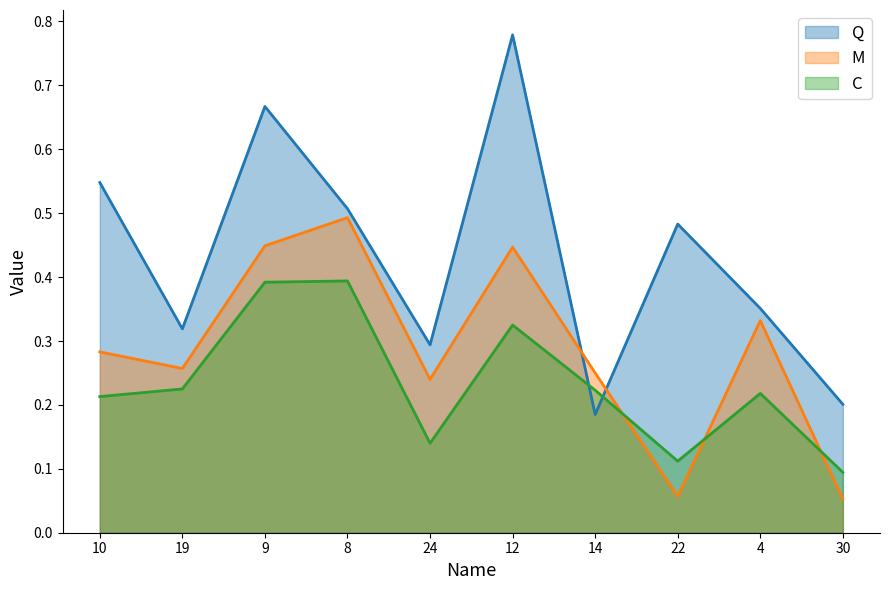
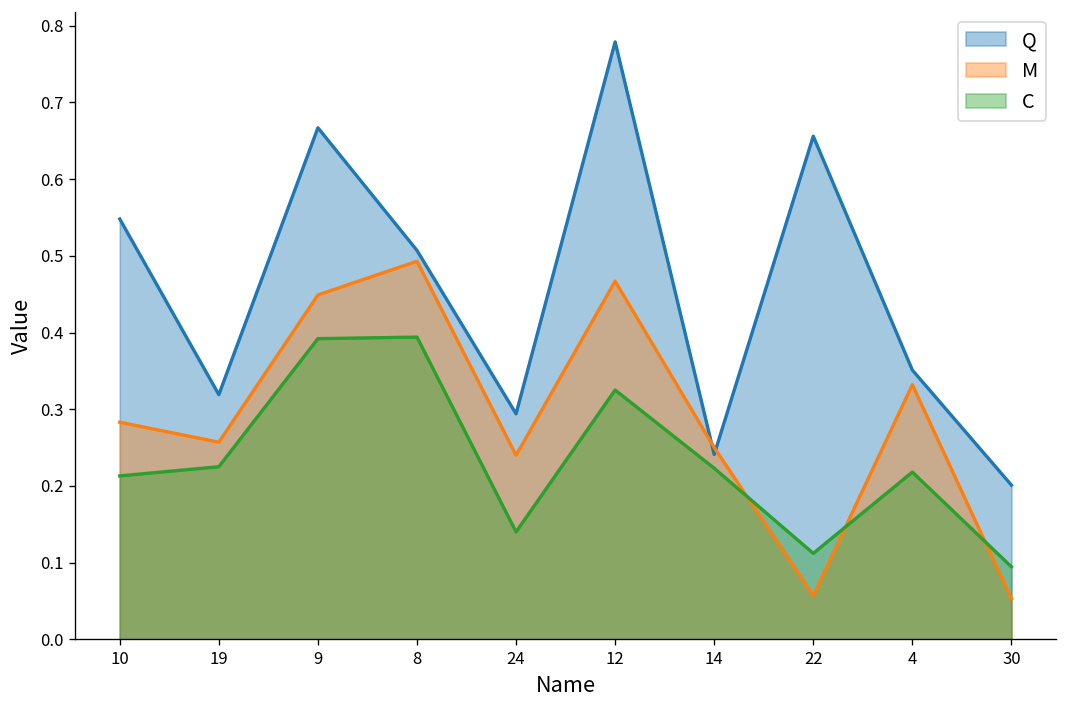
  {
    "Q": {
      "10": 0.55,
      "19": 0.32,
      "9": 0.67,
      "8": 0.51,
      "24": 0.29,
      "12": 0.78,
-     "14": 0.19,
-     "22": 0.48,
+     "14": 0.24,
+     "22": 0.66,
      "4": 0.35,
      "30": 0.20
    },
    "M": {
      "10": 0.28,
      "19": 0.26,
      "9": 0.45,
      "8": 0.49,
      "24": 0.24,
-     "12": 0.45,
+     "12": 0.47,
      "14": 0.25,
      "22": 0.06,
      "4": 0.33,
      "30": 0.05
    },
    "C": {
      "10": 0.21,
      "19": 0.23,
      "9": 0.39,
      "8": 0.39,
      "24": 0.14,
      "12": 0.33,
      "14": 0.22,
      "22": 0.11,
      "4": 0.22,
      "30": 0.09
    }
  }
